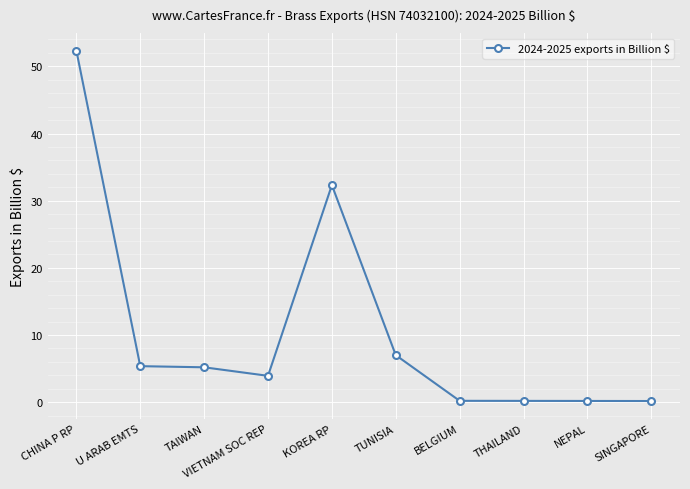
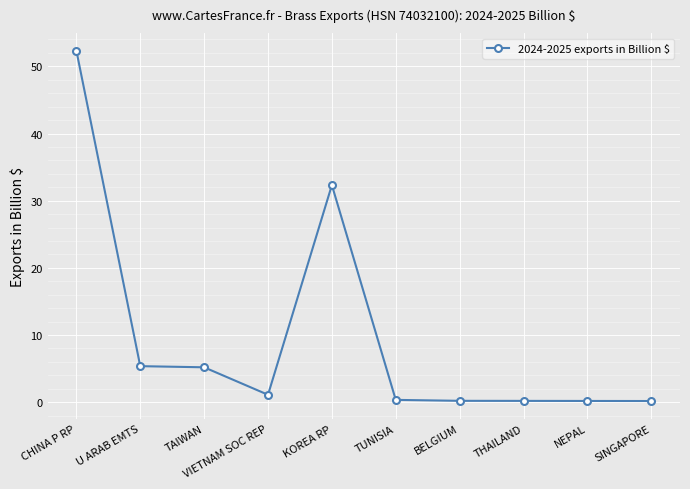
  {
    "CHINA P RP": 52,
    "U ARAB EMTS": 5,
    "TAIWAN": 5,
-   "VIETNAM SOC REP": 4,
+   "VIETNAM SOC REP": 1,
    "KOREA RP": 32,
-   "TUNISIA": 7,
+   "TUNISIA": 0,
    "BELGIUM": 0,
    "THAILAND": 0,
    "NEPAL": 0,
    "SINGAPORE": 0
  }
